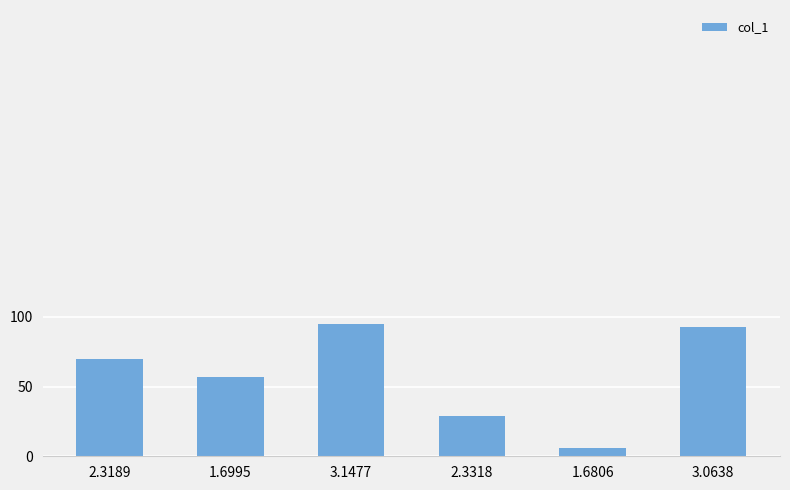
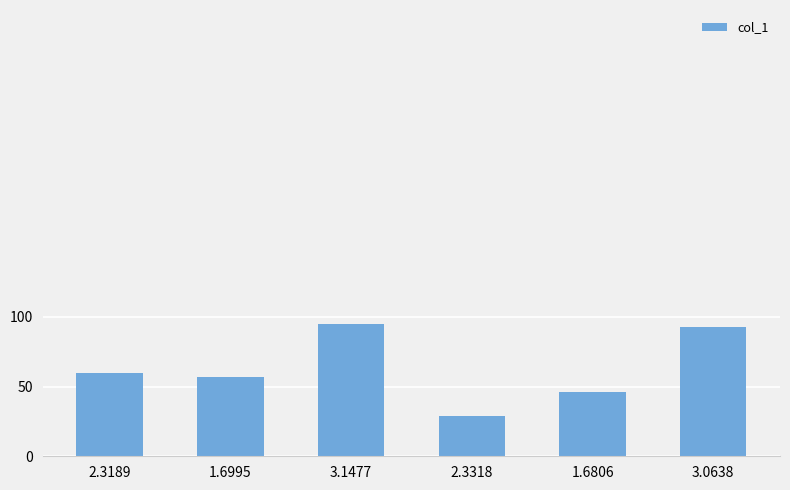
  {
-   "2.3189": 70,
+   "2.3189": 60,
    "1.6995": 57,
    "3.1477": 95,
    "2.3318": 29,
-   "1.6806": 6,
+   "1.6806": 46,
    "3.0638": 93
  }
